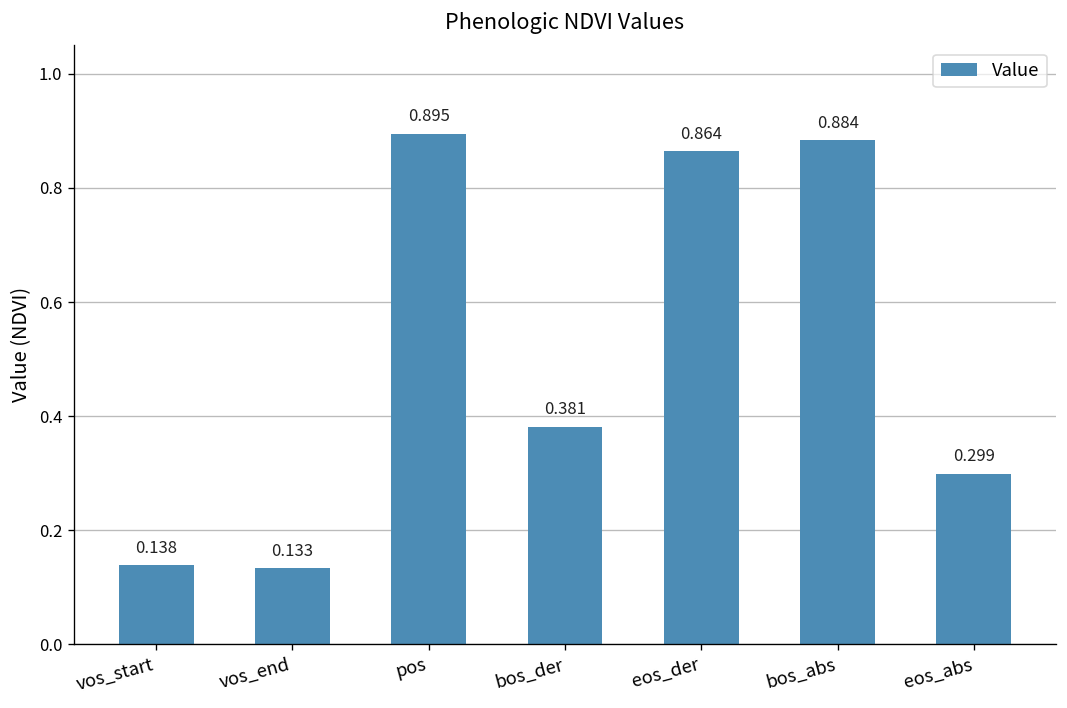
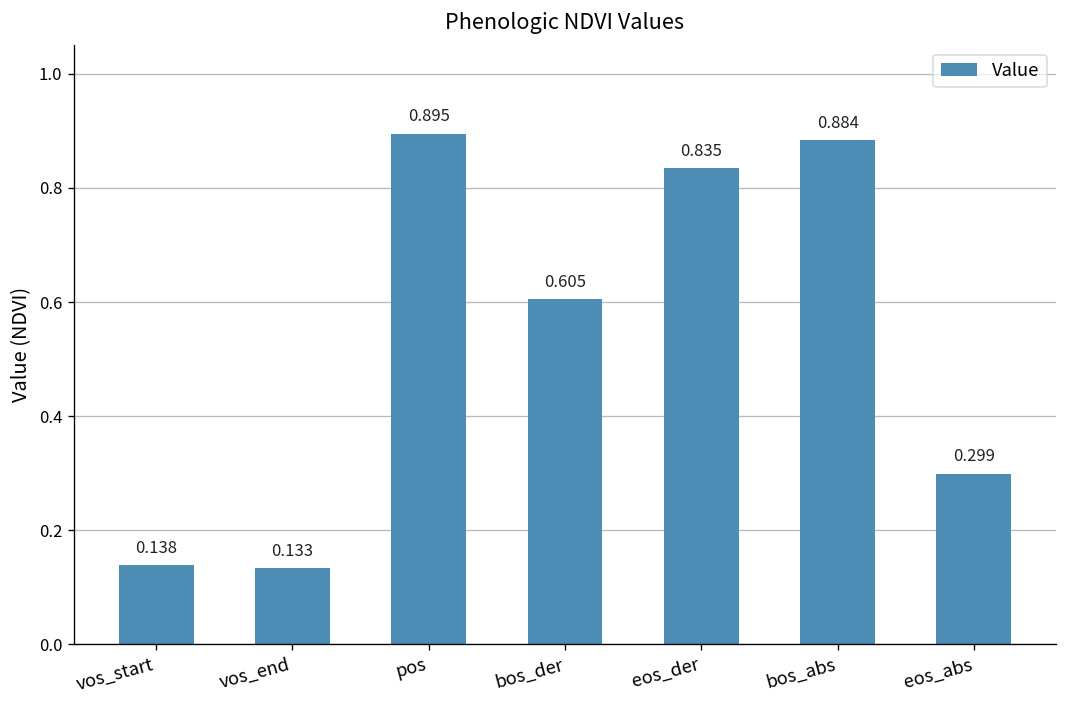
  {
    "vos_start": 0.138,
    "vos_end": 0.133,
    "pos": 0.895,
-   "bos_der": 0.381,
-   "eos_der": 0.864,
+   "bos_der": 0.605,
+   "eos_der": 0.835,
    "bos_abs": 0.884,
    "eos_abs": 0.299
  }
